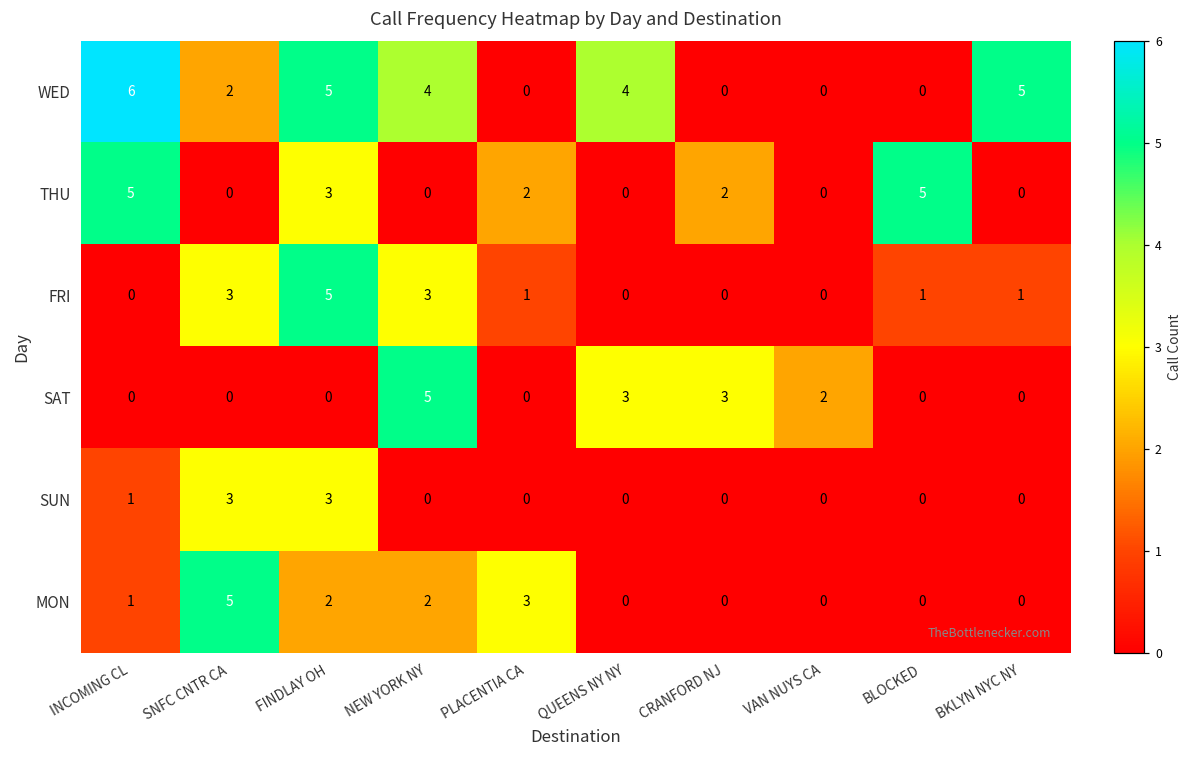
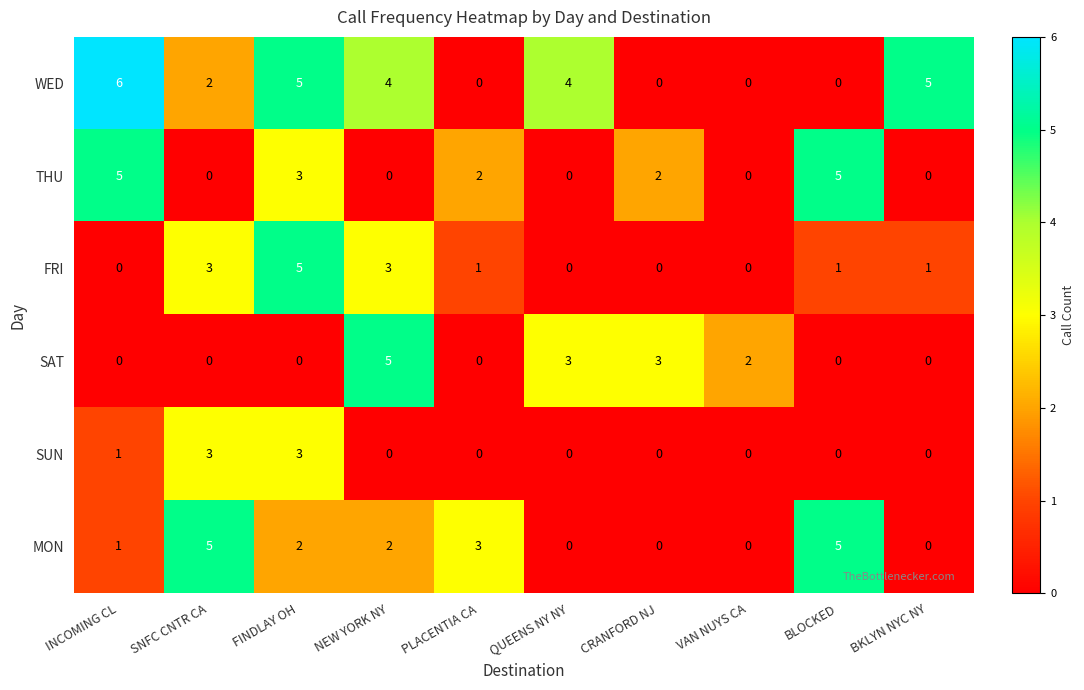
  {
    "WED": {
      "INCOMING CL": 6,
      "SNFC CNTR CA": 2,
      "FINDLAY OH": 5,
      "NEW YORK NY": 4,
      "PLACENTIA CA": 0,
      "QUEENS NY NY": 4,
      "CRANFORD NJ": 0,
      "VAN NUYS CA": 0,
      "BLOCKED": 0,
      "BKLYN NYC NY": 5
    },
    "THU": {
      "INCOMING CL": 5,
      "SNFC CNTR CA": 0,
      "FINDLAY OH": 3,
      "NEW YORK NY": 0,
      "PLACENTIA CA": 2,
      "QUEENS NY NY": 0,
      "CRANFORD NJ": 2,
      "VAN NUYS CA": 0,
      "BLOCKED": 5,
      "BKLYN NYC NY": 0
    },
    "FRI": {
      "INCOMING CL": 0,
      "SNFC CNTR CA": 3,
      "FINDLAY OH": 5,
      "NEW YORK NY": 3,
      "PLACENTIA CA": 1,
      "QUEENS NY NY": 0,
      "CRANFORD NJ": 0,
      "VAN NUYS CA": 0,
      "BLOCKED": 1,
      "BKLYN NYC NY": 1
    },
    "SAT": {
      "INCOMING CL": 0,
      "SNFC CNTR CA": 0,
      "FINDLAY OH": 0,
      "NEW YORK NY": 5,
      "PLACENTIA CA": 0,
      "QUEENS NY NY": 3,
      "CRANFORD NJ": 3,
      "VAN NUYS CA": 2,
      "BLOCKED": 0,
      "BKLYN NYC NY": 0
    },
    "SUN": {
      "INCOMING CL": 1,
      "SNFC CNTR CA": 3,
      "FINDLAY OH": 3,
      "NEW YORK NY": 0,
      "PLACENTIA CA": 0,
      "QUEENS NY NY": 0,
      "CRANFORD NJ": 0,
      "VAN NUYS CA": 0,
      "BLOCKED": 0,
      "BKLYN NYC NY": 0
    },
    "MON": {
      "INCOMING CL": 1,
      "SNFC CNTR CA": 5,
      "FINDLAY OH": 2,
      "NEW YORK NY": 2,
      "PLACENTIA CA": 3,
      "QUEENS NY NY": 0,
      "CRANFORD NJ": 0,
      "VAN NUYS CA": 0,
-     "BLOCKED": 0
+     "BLOCKED": 5
    }
  }
